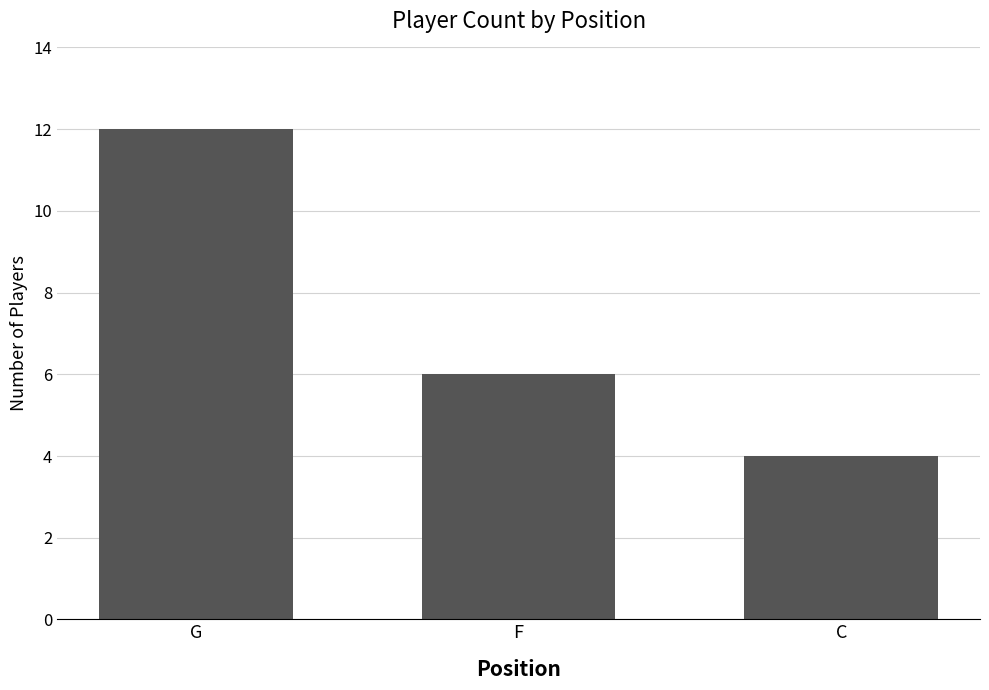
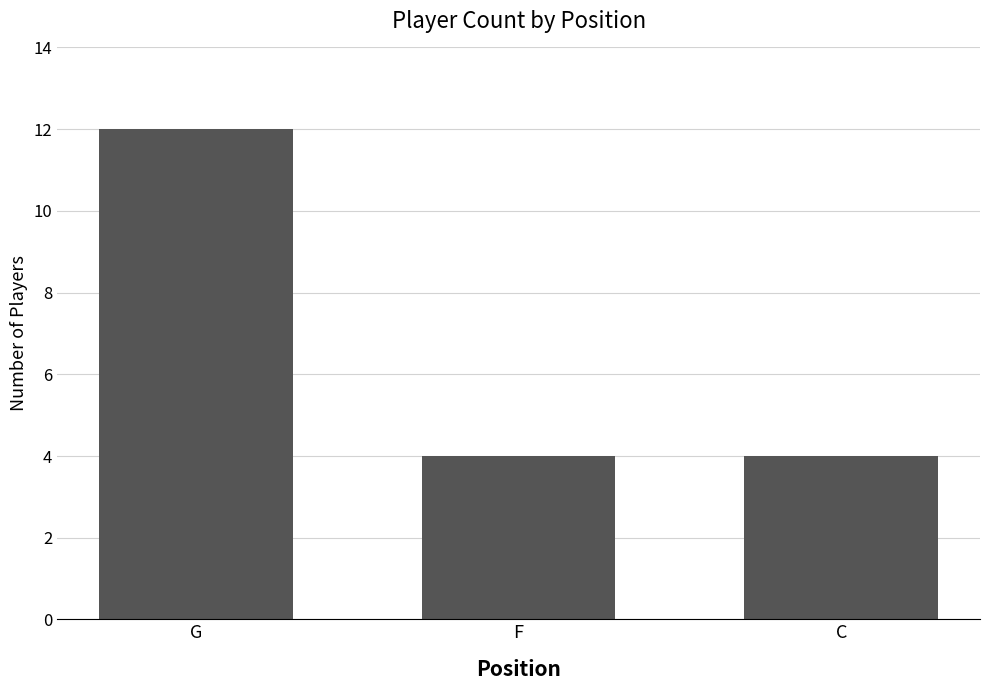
  {
    "G": 12,
-   "F": 6,
+   "F": 4,
    "C": 4
  }
